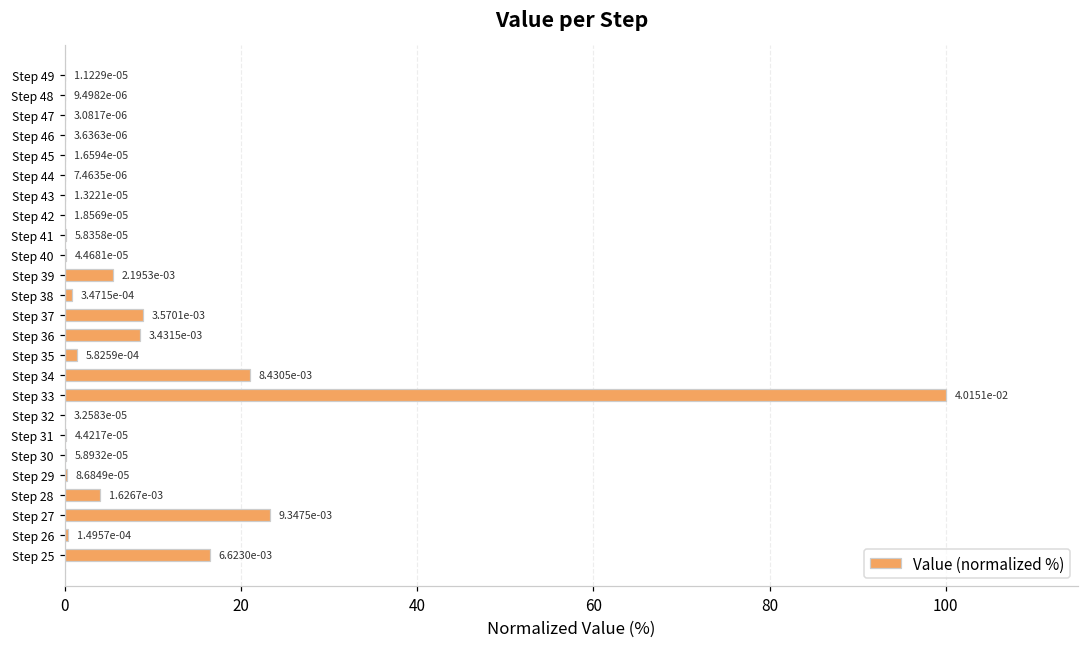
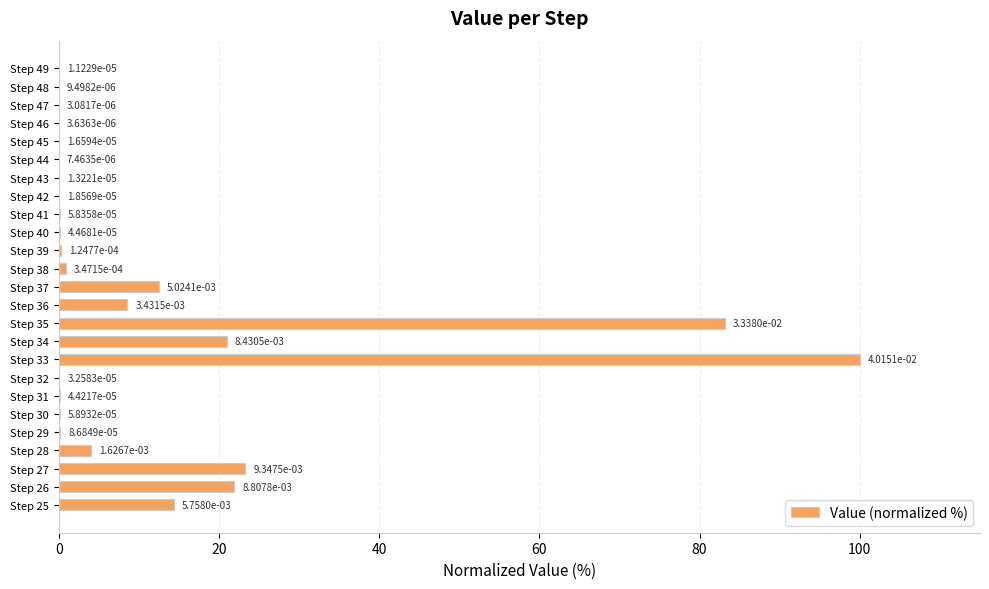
  {
    "Step 49": "1.1229e-05",
    "Step 48": "9.4982e-06",
    "Step 47": "3.0817e-06",
    "Step 46": "3.6363e-06",
    "Step 45": "1.6594e-05",
    "Step 44": "7.4635e-06",
    "Step 43": "1.3221e-05",
    "Step 42": "1.8569e-05",
    "Step 41": "5.8358e-05",
    "Step 40": "4.4681e-05",
-   "Step 39": "2.1953e-03",
-   "Step 37": "3.5701e-03",
-   "Step 35": "5.8259e-04",
+   "Step 39": "1.2477e-04",
+   "Step 37": "5.0241e-03",
+   "Step 35": "3.3380e-02",
    "Step 32": "3.2583e-05",
    "Step 31": "4.4217e-05",
    "Step 30": "5.8932e-05",
    "Step 29": "8.6849e-05",
-   "Step 26": "1.4957e-04",
-   "Step 25": "6.6230e-03"
+   "Step 26": "8.8078e-03",
+   "Step 25": "5.7580e-03"
  }
